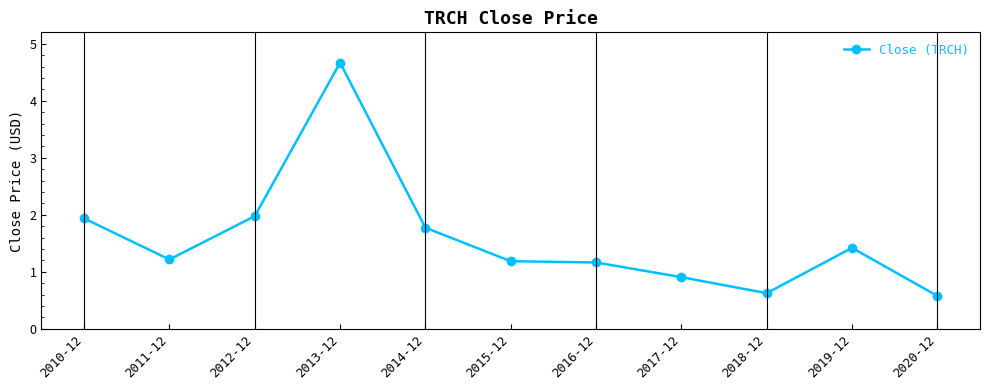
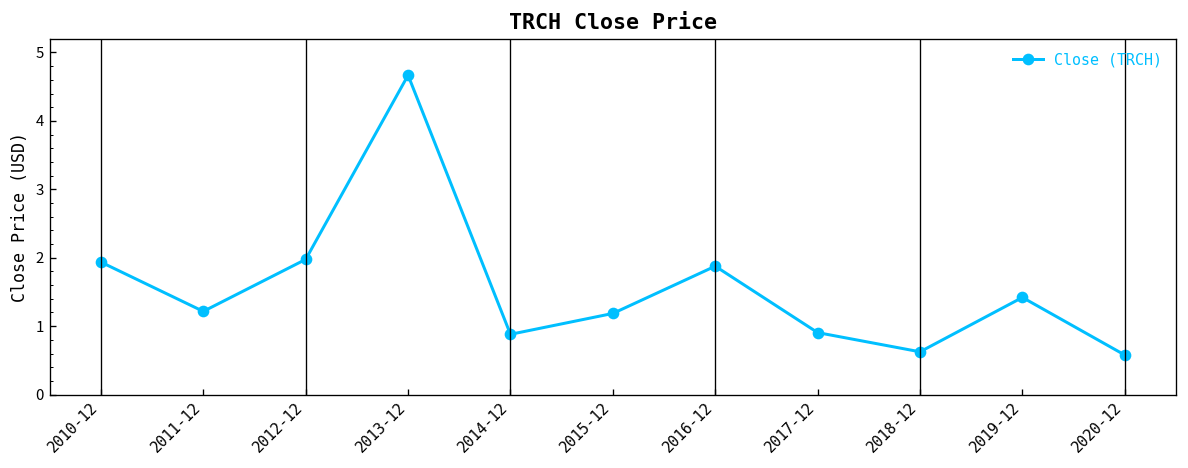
  {
    "2010-12": 1.9,
    "2011-12": 1.2,
    "2012-12": 2.0,
    "2013-12": 4.7,
-   "2014-12": 1.8,
+   "2014-12": 0.9,
    "2015-12": 1.2,
-   "2016-12": 1.2,
+   "2016-12": 1.9,
    "2017-12": 0.9,
    "2018-12": 0.6,
    "2019-12": 1.4,
    "2020-12": 0.6
  }
